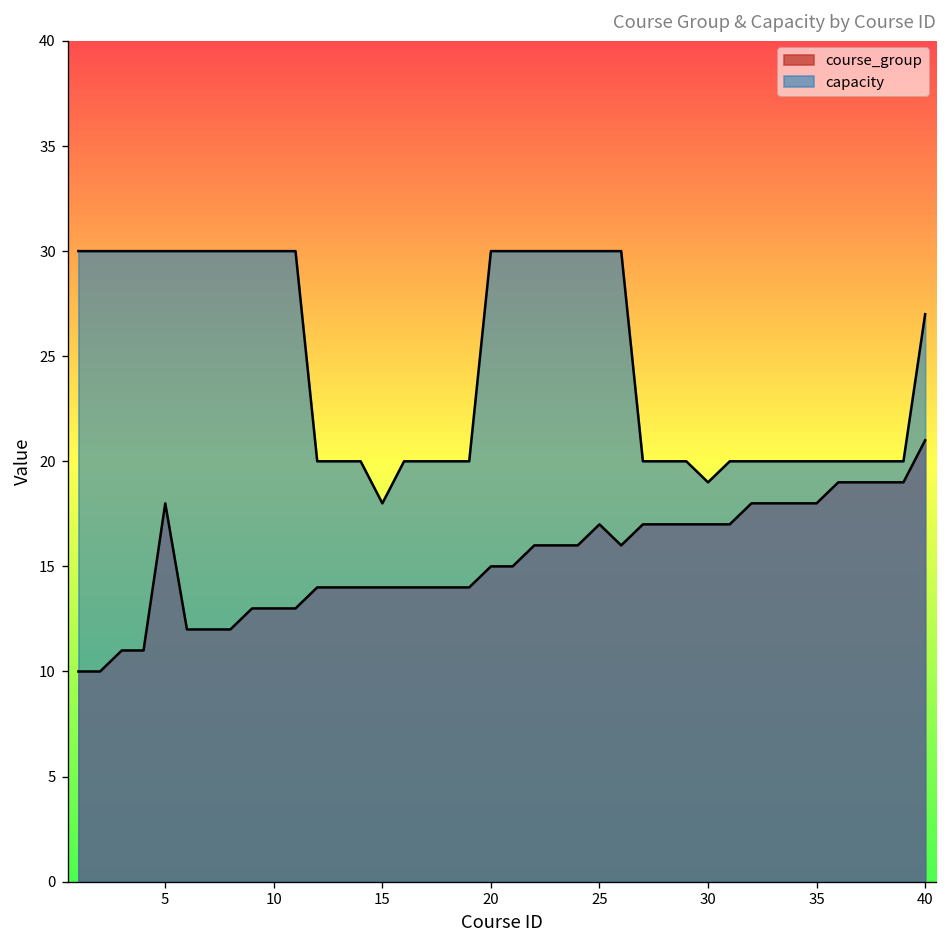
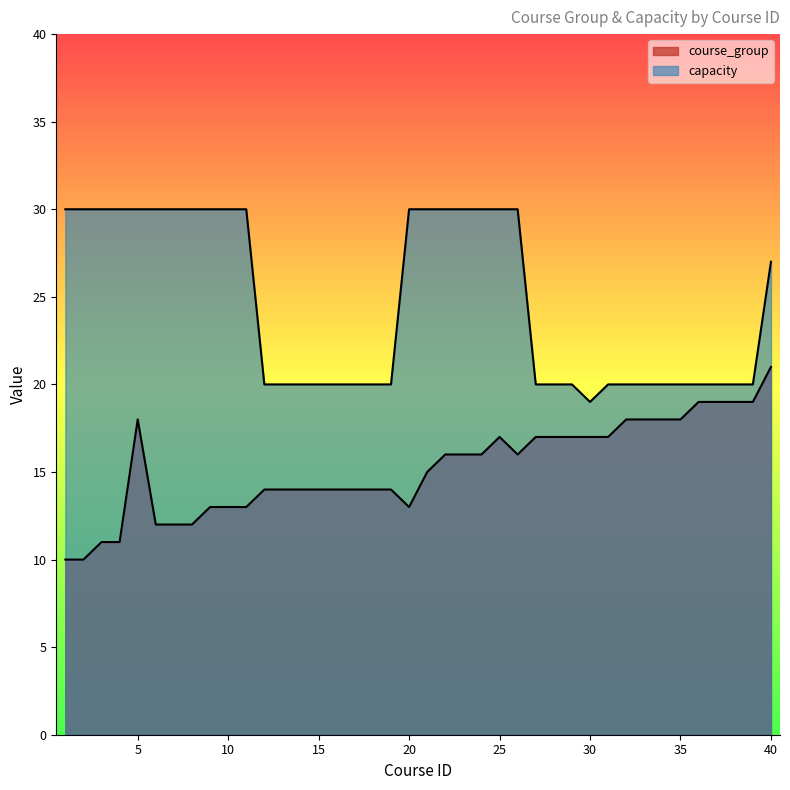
  {
    "course_group": {
      "5": 18,
      "10": 13,
      "15": 14,
-     "20": 15,
+     "20": 13,
      "25": 17,
      "30": 17,
      "35": 18,
      "40": 21
    },
    "capacity": {
      "5": 30,
      "10": 30,
-     "15": 18,
+     "15": 20,
      "20": 30,
      "25": 30,
      "30": 19,
      "35": 20,
      "40": 27
    }
  }
